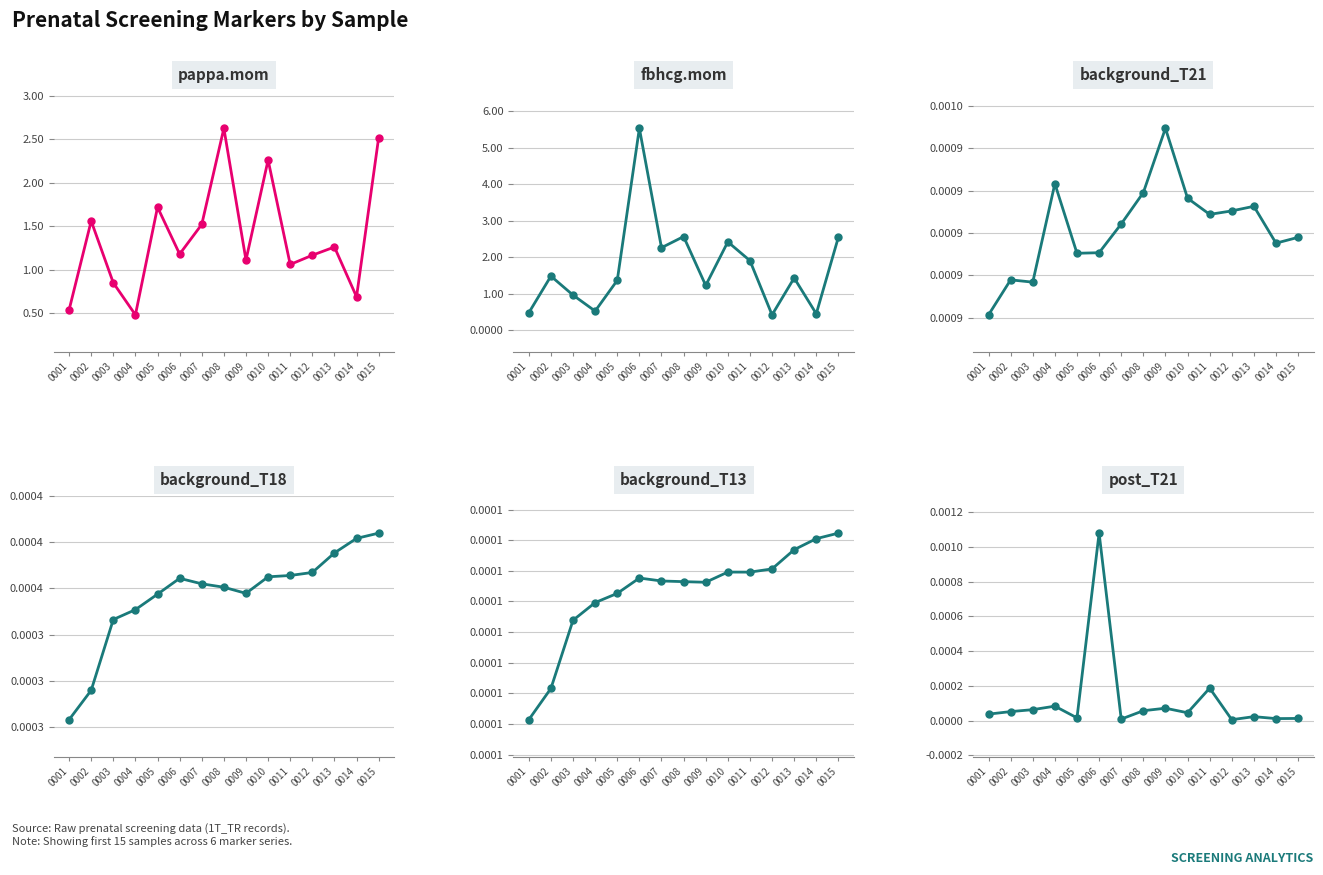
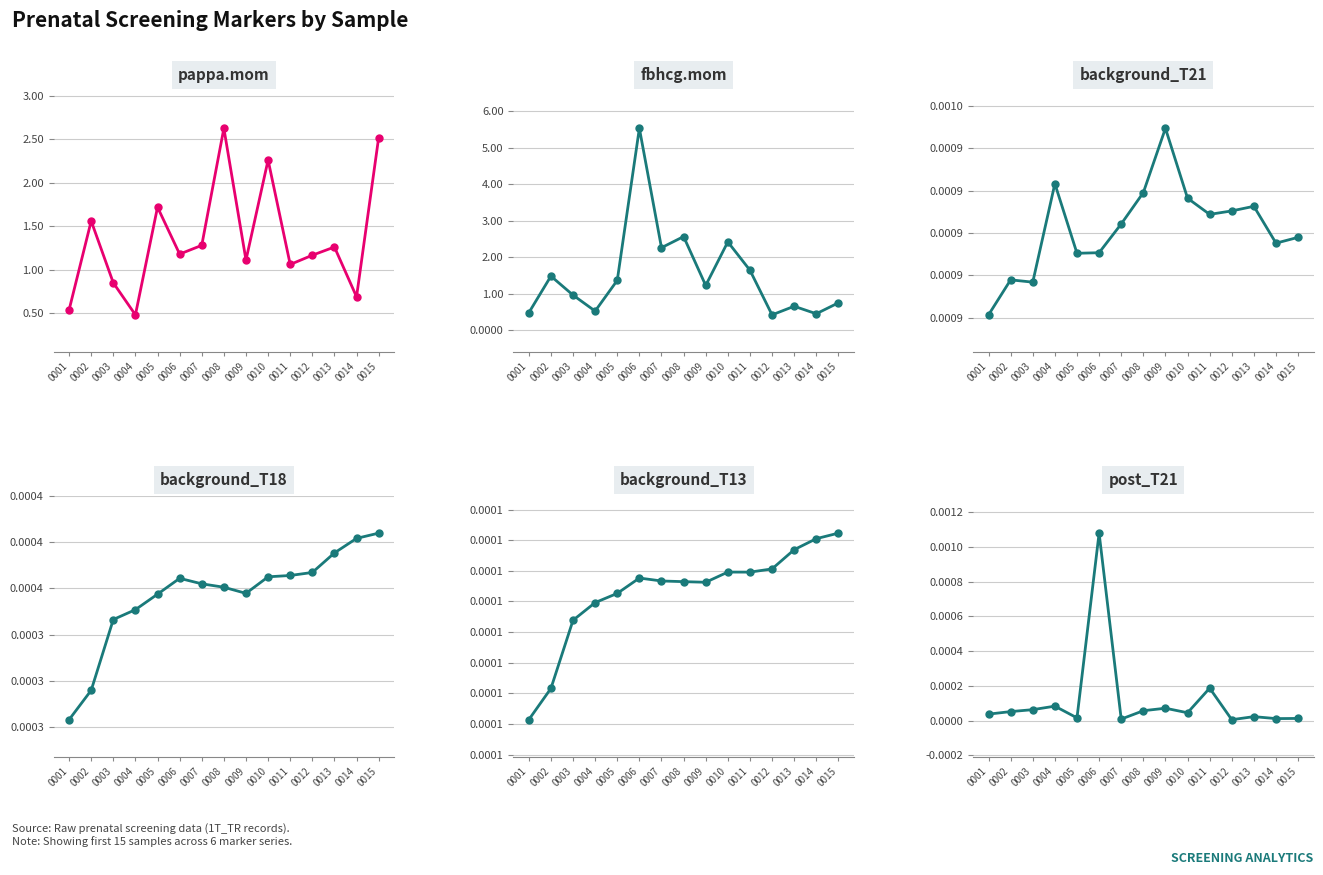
  {
    "pappa.mom": {
      "0001": 0.5,
      "0002": 1.6,
      "0003": 0.9,
      "0004": 0.5,
      "0005": 1.7,
      "0006": 1.2,
-     "0007": 1.5,
+     "0007": 1.3,
      "0008": 2.6,
      "0009": 1.1,
      "0010": 2.3,
      "0011": 1.1,
      "0012": 1.2,
      "0013": 1.3,
      "0014": 0.7,
      "0015": 2.5
    },
    "fbhcg.mom": {
      "0001": 0.5,
      "0002": 1.5,
      "0003": 1.0,
      "0004": 0.5,
      "0005": 1.4,
      "0006": 5.5,
      "0007": 2.3,
      "0008": 2.6,
      "0009": 1.2,
      "0010": 2.4,
-     "0011": 1.9,
+     "0011": 1.6,
      "0012": 0.4,
-     "0013": 1.4,
+     "0013": 0.7,
      "0014": 0.5,
-     "0015": 2.6
+     "0015": 0.8
    },
    "post_T21": {
      "0001": 0.00004,
      "0002": 0.00005,
      "0003": 0.00006,
      "0004": 0.00008,
      "0005": 0.00002,
      "0006": 0.00108,
      "0007": 0.00001,
      "0008": 0.00006,
      "0009": 0.00007,
      "0010": 0.00005,
      "0011": 0.00019,
      "0012": 0.00001,
      "0013": 0.00002,
      "0014": 0.00001,
      "0015": 0.00001
    }
  }
